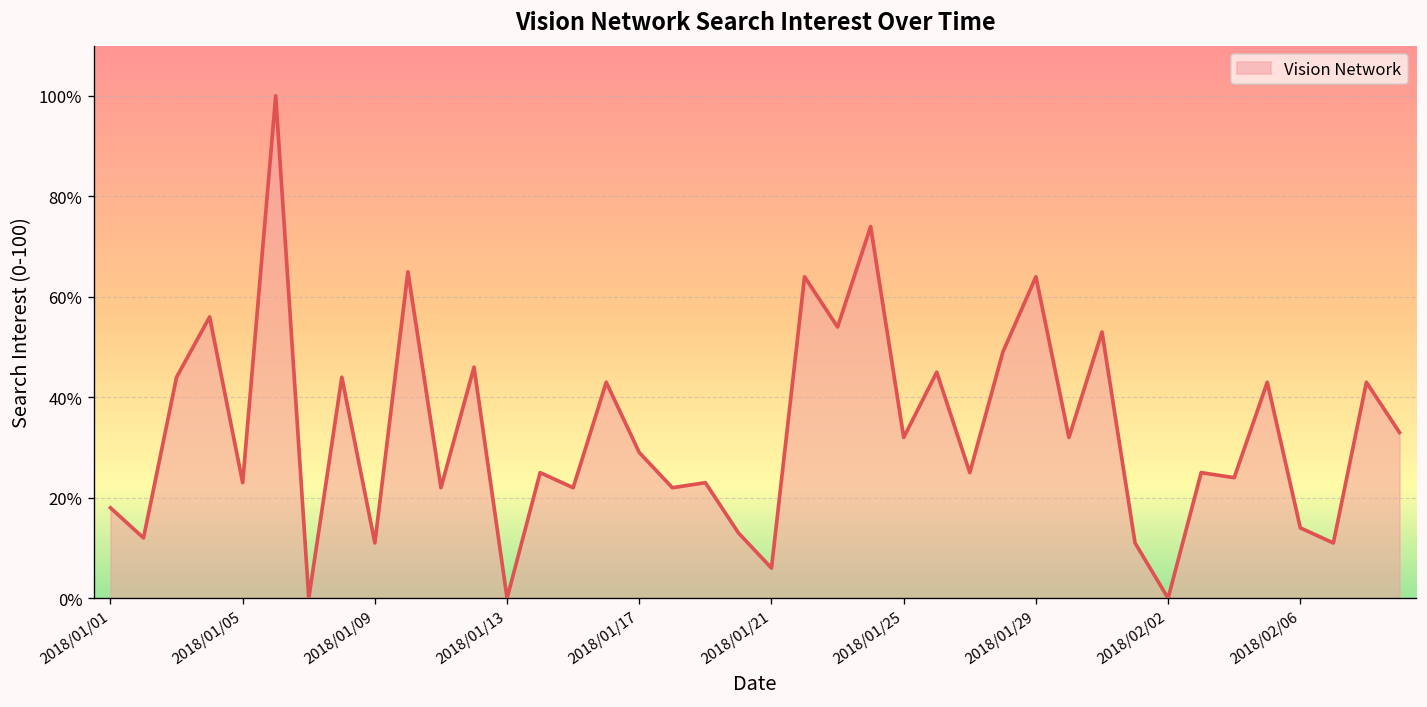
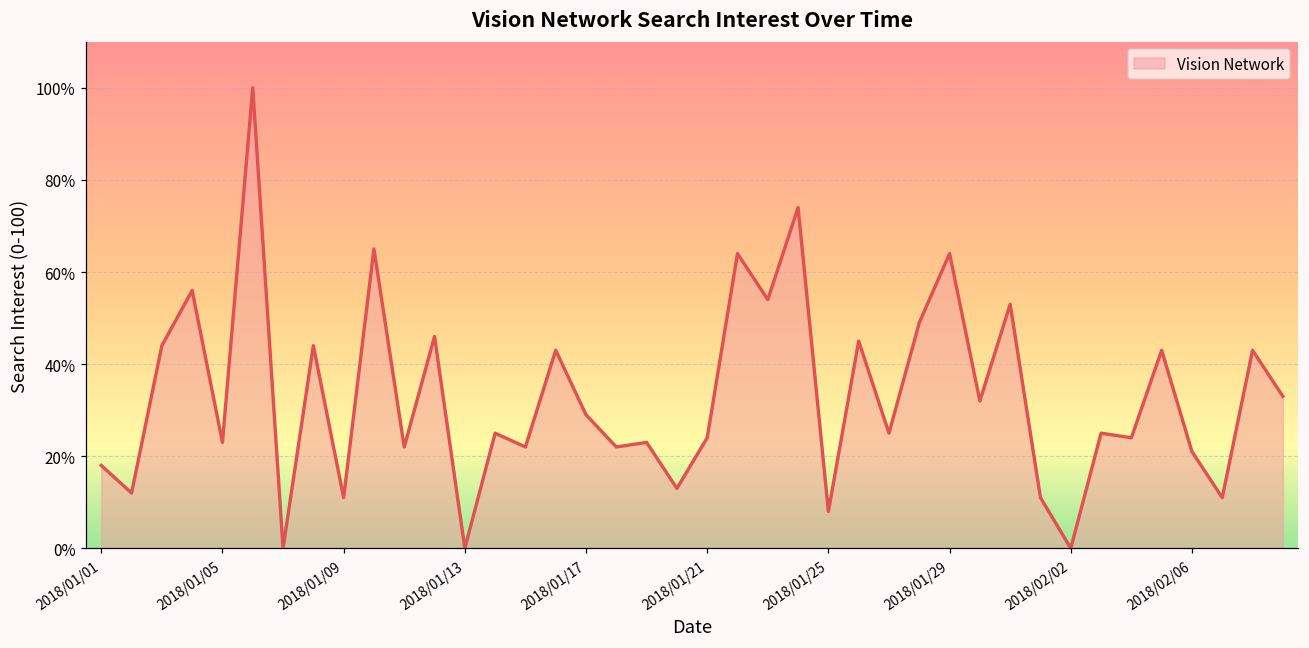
  {
    "2018/01/01": "18%",
    "2018/01/05": "23%",
    "2018/01/09": "11%",
    "2018/01/13": "0%",
    "2018/01/17": "29%",
-   "2018/01/21": "6%",
-   "2018/01/25": "32%",
+   "2018/01/21": "24%",
+   "2018/01/25": "8%",
    "2018/01/29": "64%",
    "2018/02/02": "0%",
-   "2018/02/06": "14%"
+   "2018/02/06": "21%"
  }
